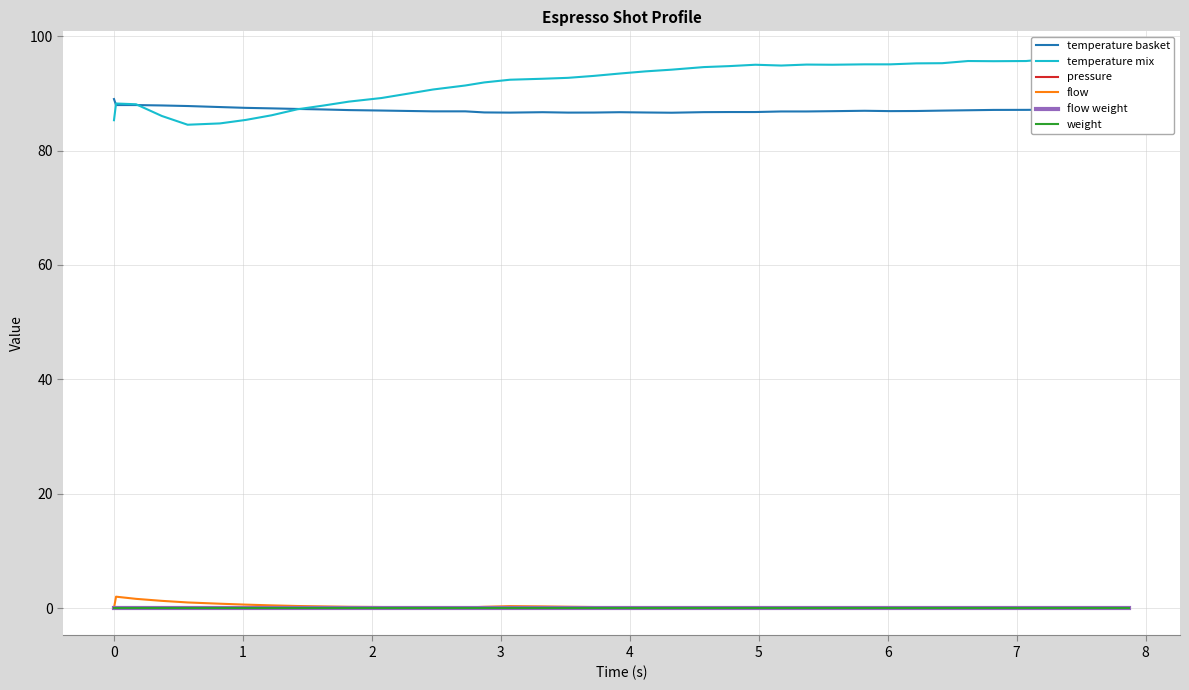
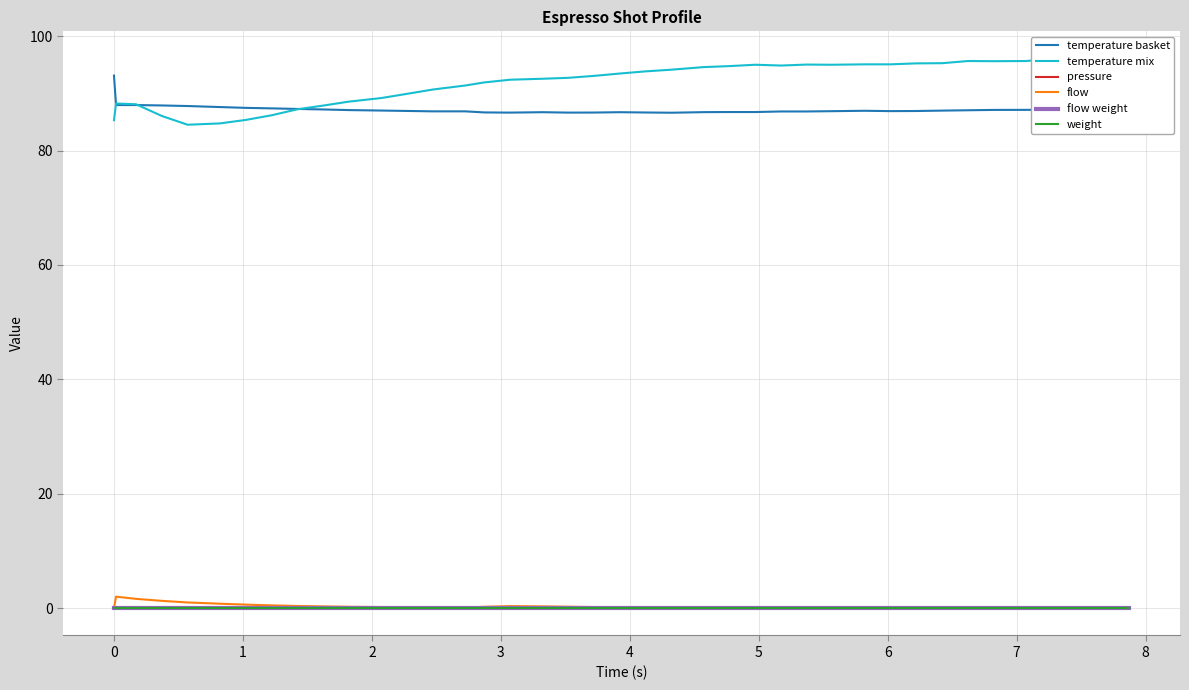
  {
    "temperature basket": {
-     "0": 89
+     "0": 93
    },
    "temperature mix": {
      "0": 85
    }
  }
